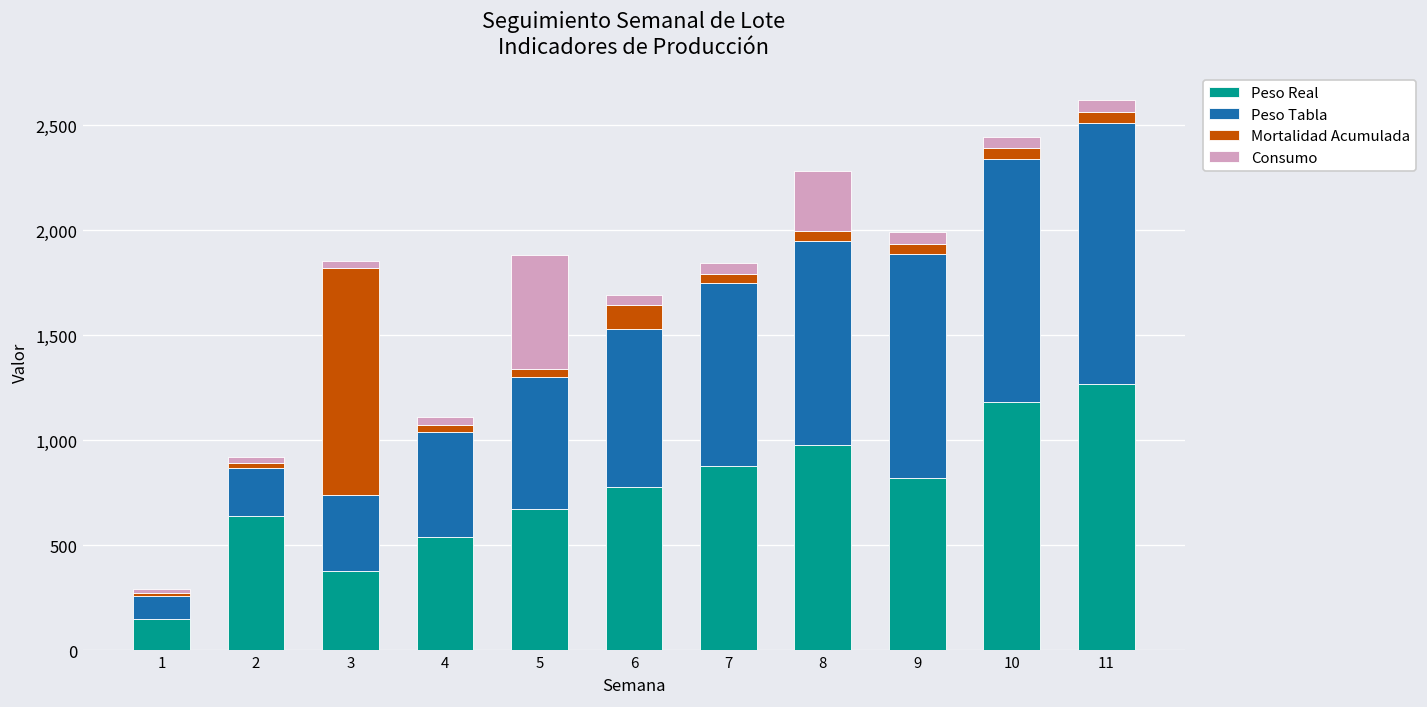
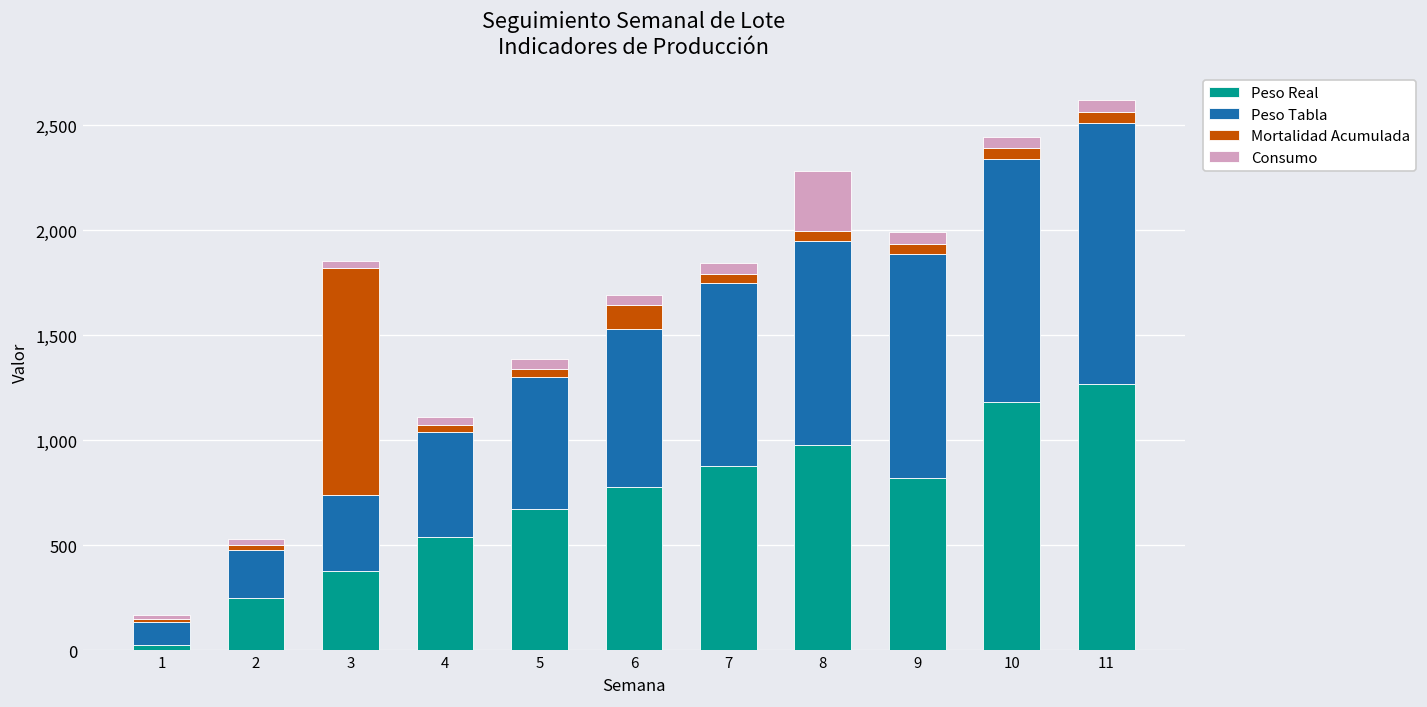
  {
    "Peso Real": {
-     "1": "150",
-     "2": "640",
+     "1": "20",
+     "2": "250",
      "3": "380",
      "4": "540",
      "5": "670",
      "6": "780",
      "7": "880",
      "8": "980",
      "9": "820",
      "10": "1,180",
      "11": "1,270"
    },
    "Peso Tabla": {
      "1": "110",
      "2": "230",
      "3": "360",
      "4": "500",
      "5": "630",
      "6": "750",
      "7": "870",
      "8": "970",
      "9": "1,070",
      "10": "1,160",
      "11": "1,250"
    },
    "Mortalidad Acumulada": {
      "2": "20",
      "3": "1,080",
      "4": "30",
      "5": "40",
      "6": "120",
      "7": "50",
      "8": "50",
      "9": "50",
      "10": "50",
      "11": "50"
    },
    "Consumo": {
      "1": "20",
      "2": "30",
      "3": "30",
      "4": "40",
-     "5": "540",
+     "5": "40",
      "6": "50",
      "7": "50",
      "8": "290",
      "9": "60",
      "10": "60",
      "11": "60"
    }
  }
